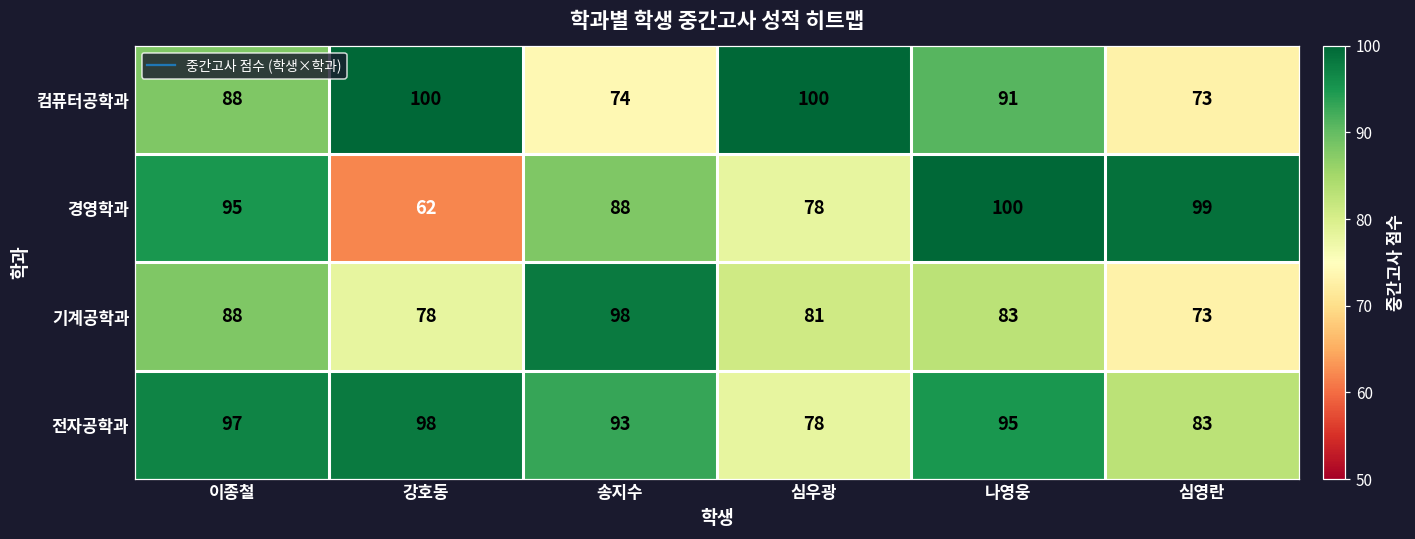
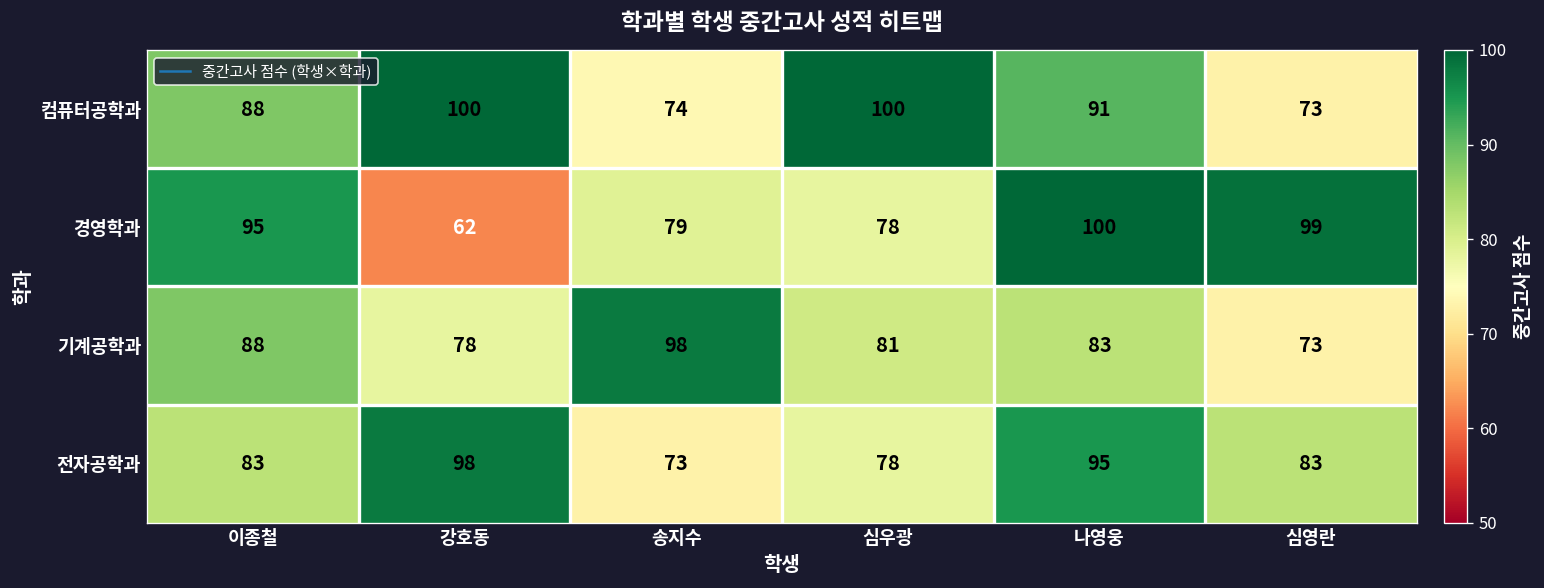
  {
    "컴퓨터공학과": {
      "이종철": 88,
      "강호동": 100,
      "송지수": 74,
      "심우광": 100,
      "나영웅": 91,
      "심영란": 73
    },
    "경영학과": {
      "이종철": 95,
      "강호동": 62,
-     "송지수": 88,
+     "송지수": 79,
      "심우광": 78,
      "나영웅": 100,
      "심영란": 99
    },
    "기계공학과": {
      "이종철": 88,
      "강호동": 78,
      "송지수": 98,
      "심우광": 81,
      "나영웅": 83,
      "심영란": 73
    },
    "전자공학과": {
-     "이종철": 97,
+     "이종철": 83,
      "강호동": 98,
-     "송지수": 93,
+     "송지수": 73,
      "심우광": 78,
      "나영웅": 95,
      "심영란": 83
    }
  }
